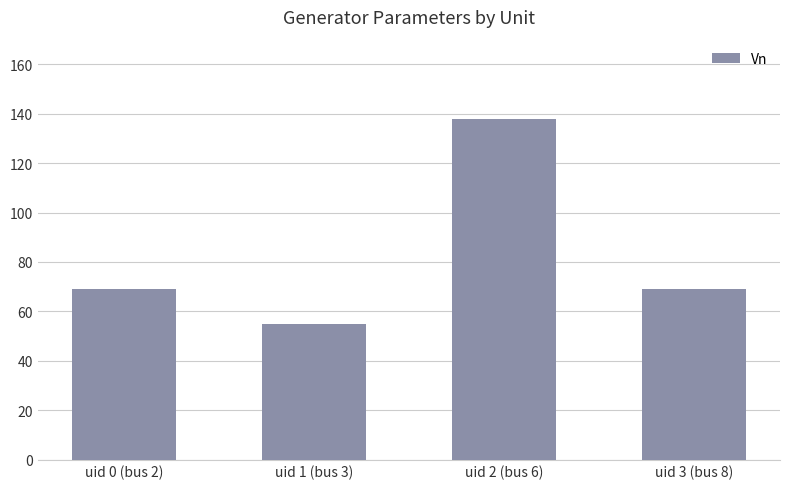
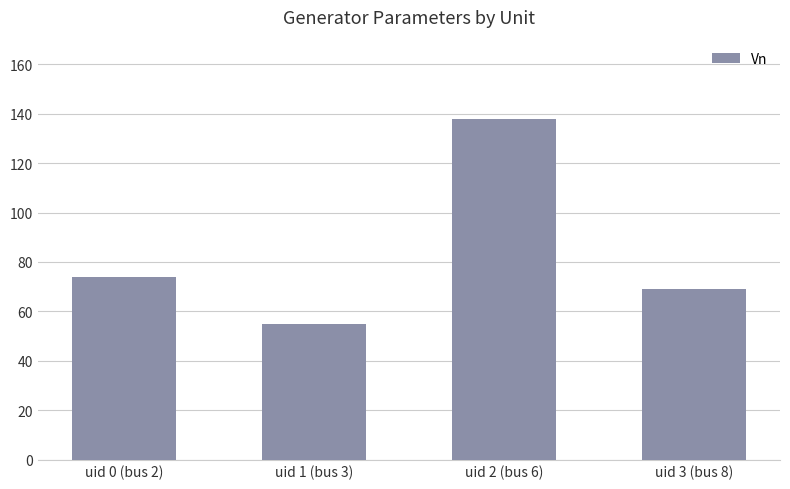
  {
-   "uid 0 (bus 2)": 69,
+   "uid 0 (bus 2)": 74,
    "uid 1 (bus 3)": 55,
    "uid 2 (bus 6)": 138,
    "uid 3 (bus 8)": 69
  }
